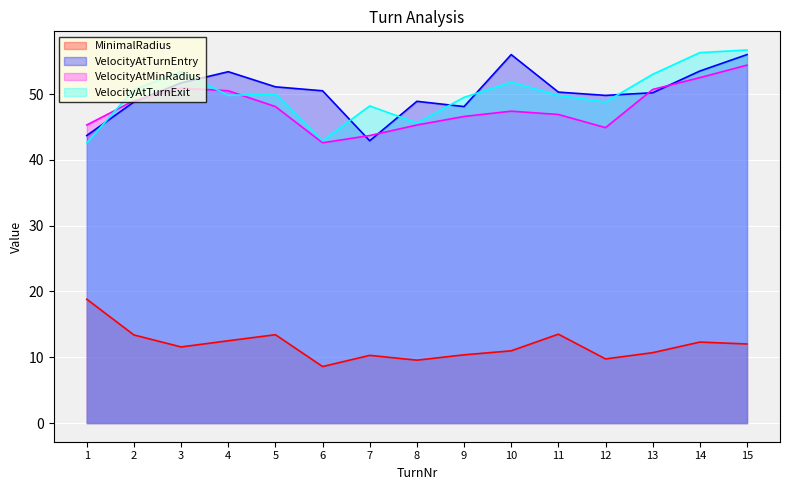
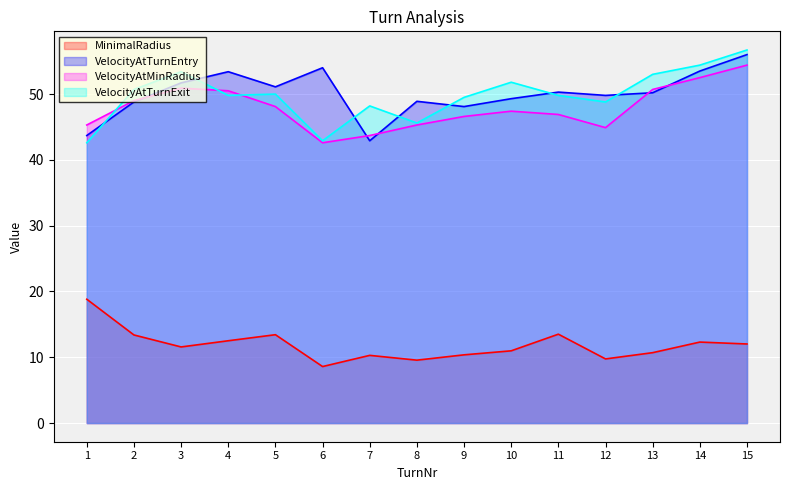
  {
    "MinimalRadius": {
      "1": 19,
      "2": 13,
      "3": 12,
      "4": 13,
      "5": 13,
      "6": 9,
      "7": 10,
      "8": 10,
      "9": 10,
      "10": 11,
      "11": 14,
      "12": 10,
      "13": 11,
      "14": 12,
      "15": 12
    },
    "VelocityAtTurnEntry": {
      "1": 44,
      "4": 53,
      "5": 51,
-     "6": 51,
+     "6": 54,
      "7": 43,
      "8": 49,
      "9": 48,
-     "10": 56,
+     "10": 49,
      "11": 50,
      "12": 50,
      "13": 50,
      "14": 54,
      "15": 56
    },
    "VelocityAtMinRadius": {
      "1": 45,
      "4": 51,
      "5": 48,
      "7": 44,
      "9": 47,
      "10": 47,
      "11": 47,
      "12": 45,
      "13": 51,
      "14": 53,
      "15": 54
    },
    "VelocityAtTurnExit": {
      "1": 43,
      "4": 50,
      "5": 50,
      "7": 48,
      "9": 50,
      "10": 52,
      "11": 50,
      "12": 49,
      "13": 53,
-     "14": 56,
+     "14": 54,
      "15": 57
    }
  }
